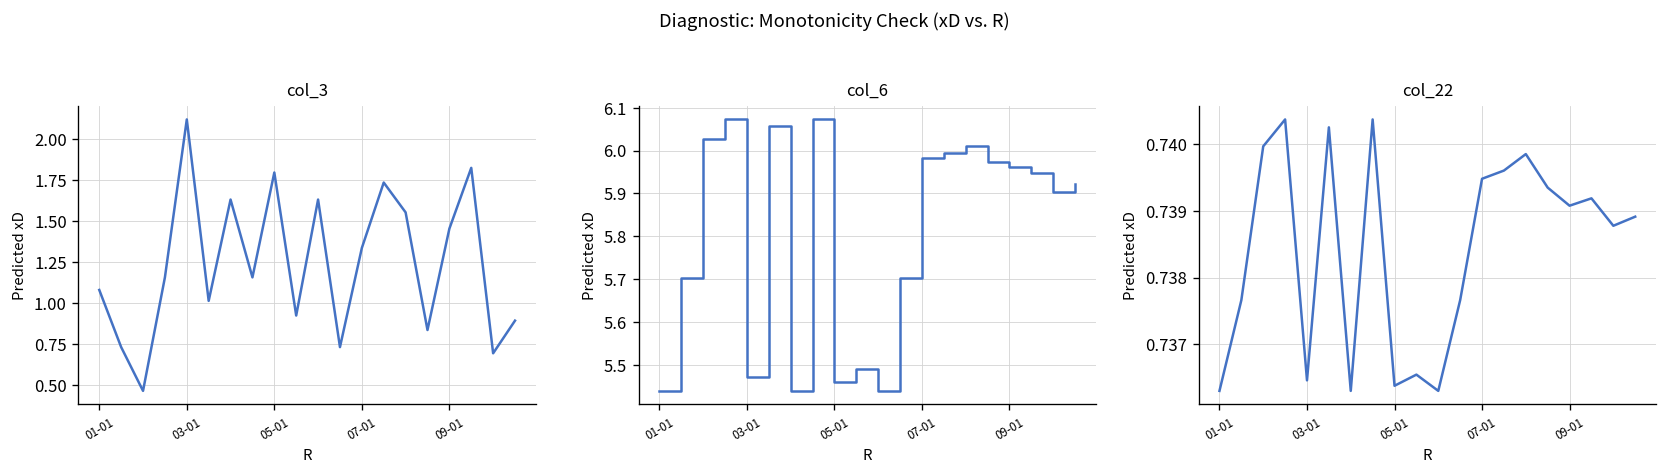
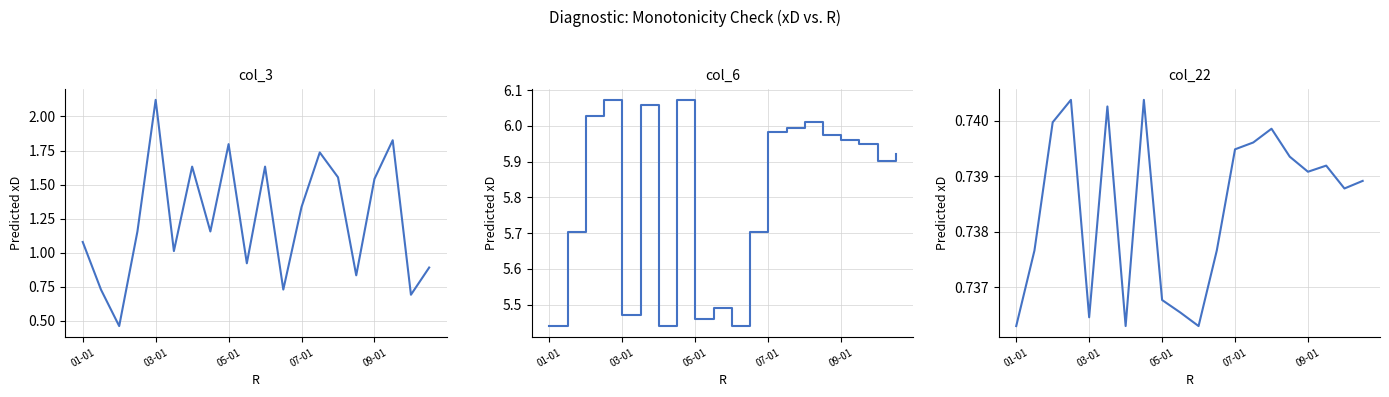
  {
    "col_3": {
      "01-01": 1.08,
      "03-01": 2.12,
      "05-01": 1.80,
      "07-01": 1.34,
-     "09-01": 1.45
+     "09-01": 1.54
    },
    "col_6": {
      "01-01": 5.44,
      "03-01": 5.47,
      "05-01": 5.46,
      "07-01": 5.98,
      "09-01": 5.96
    },
    "col_22": {
      "01-01": 0.7363,
      "03-01": 0.7365,
-     "05-01": 0.7364,
+     "05-01": 0.7368,
      "07-01": 0.7395,
      "09-01": 0.7391
    }
  }
